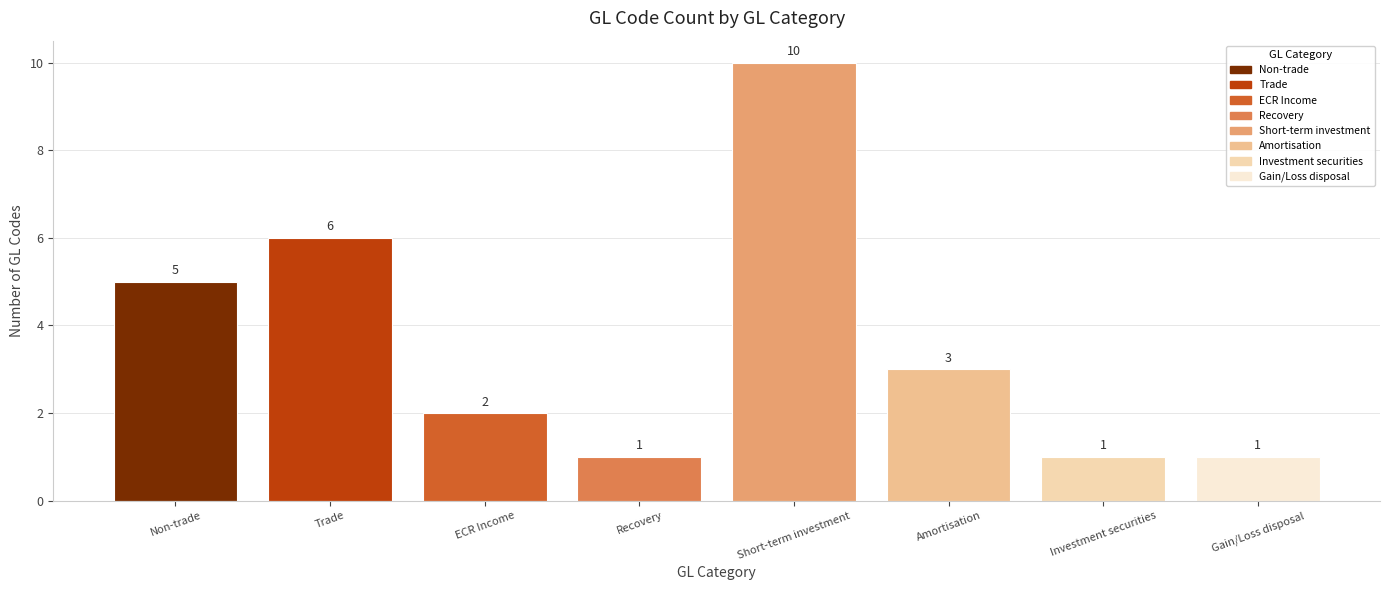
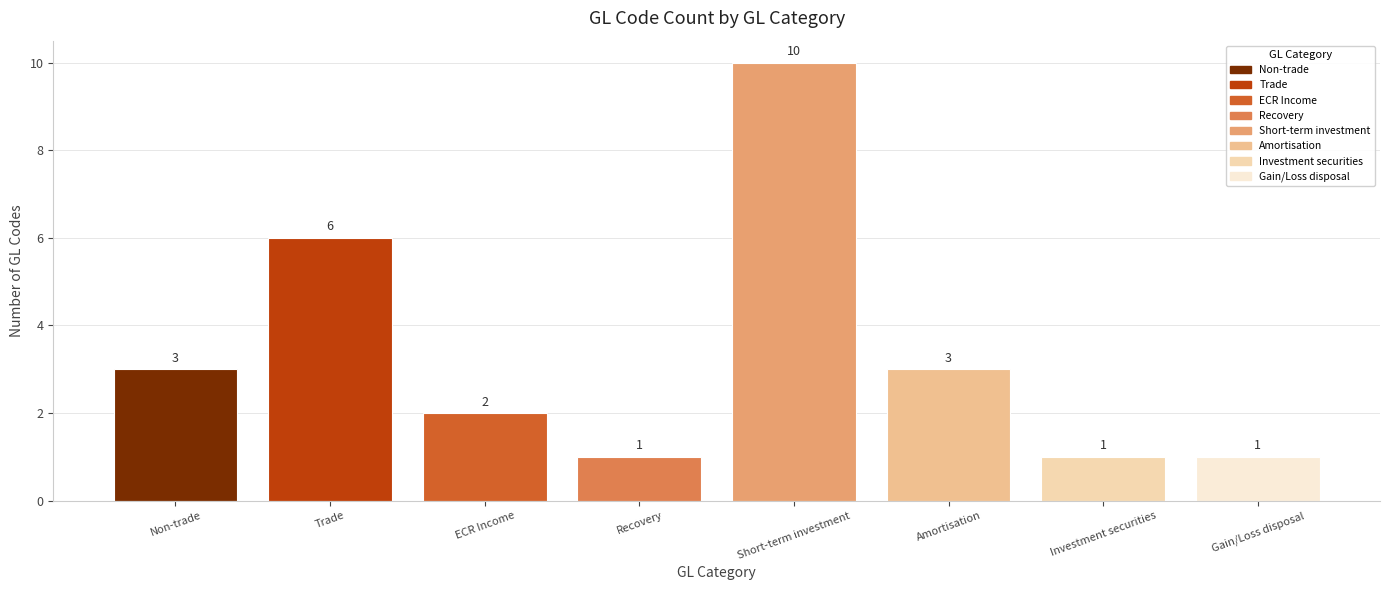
  {
-   "Non-trade": 5,
+   "Non-trade": 3,
    "Trade": 6,
    "ECR Income": 2,
    "Recovery": 1,
    "Short-term investment": 10,
    "Amortisation": 3,
    "Investment securities": 1,
    "Gain/Loss disposal": 1
  }
